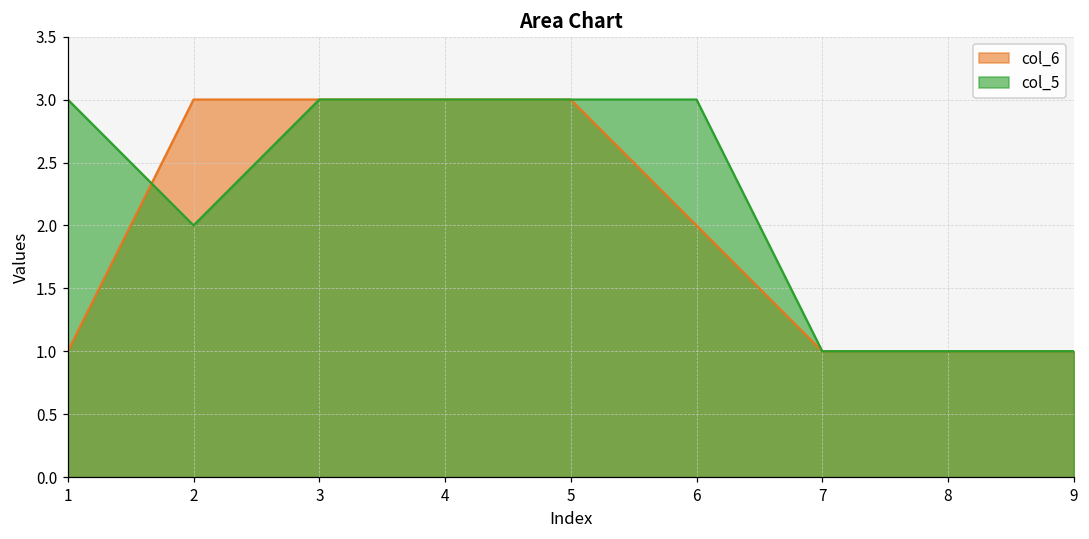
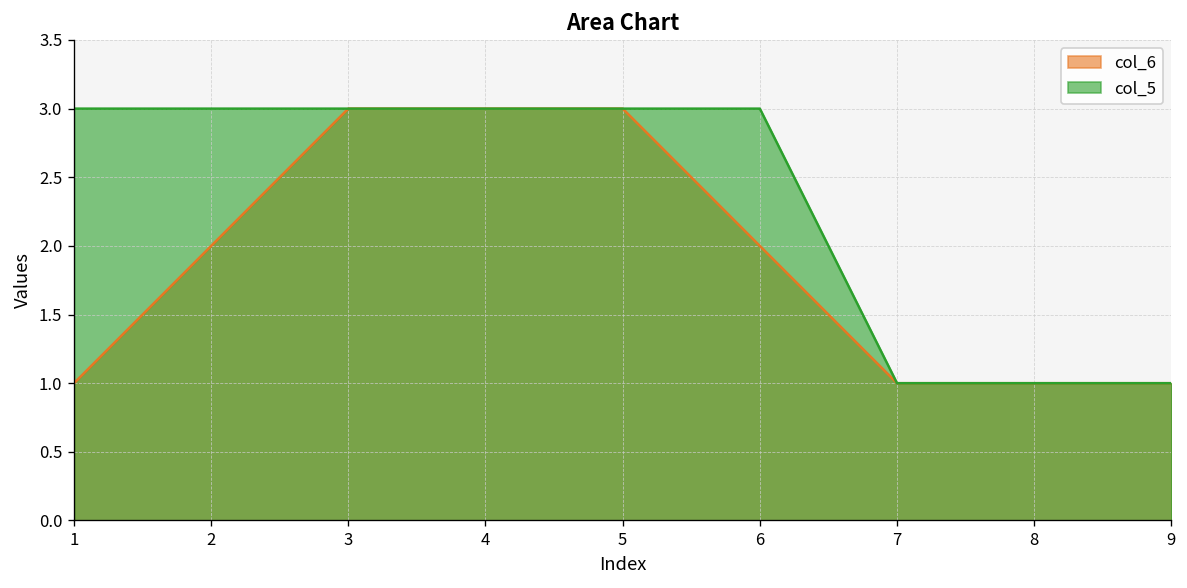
  {
    "col_6": {
      "1": 1,
-     "2": 3,
+     "2": 2,
      "6": 2
    },
    "col_5": {
      "1": 3,
-     "2": 2,
+     "2": 3,
      "6": 3
    }
  }
